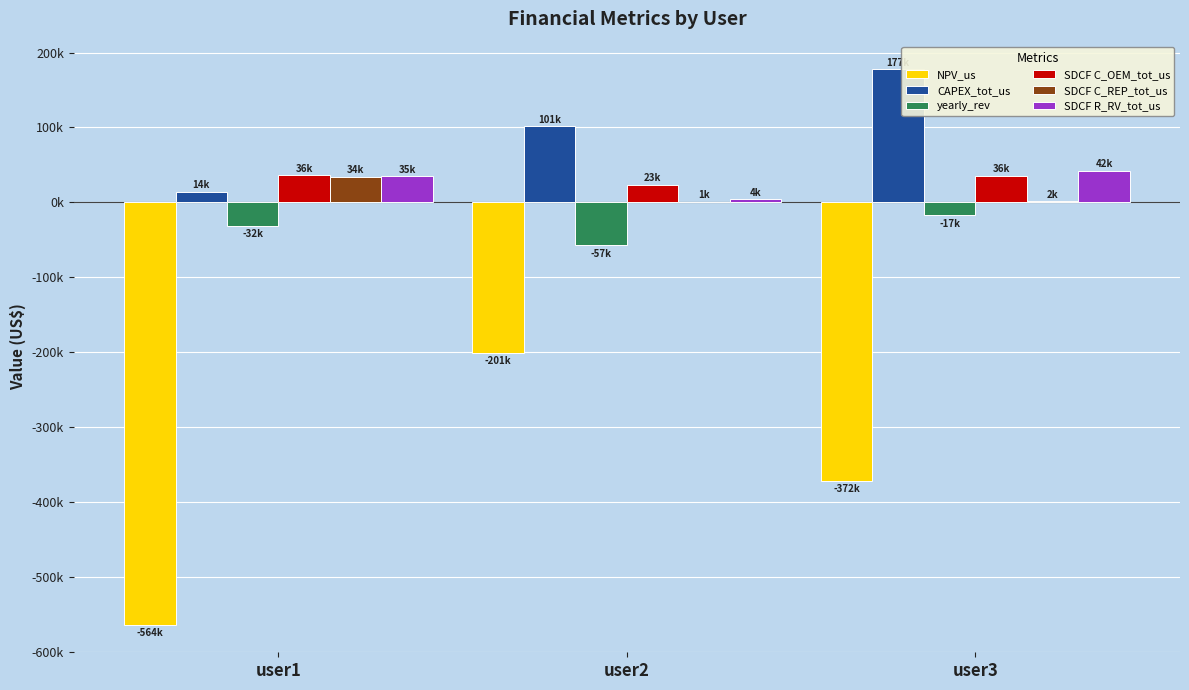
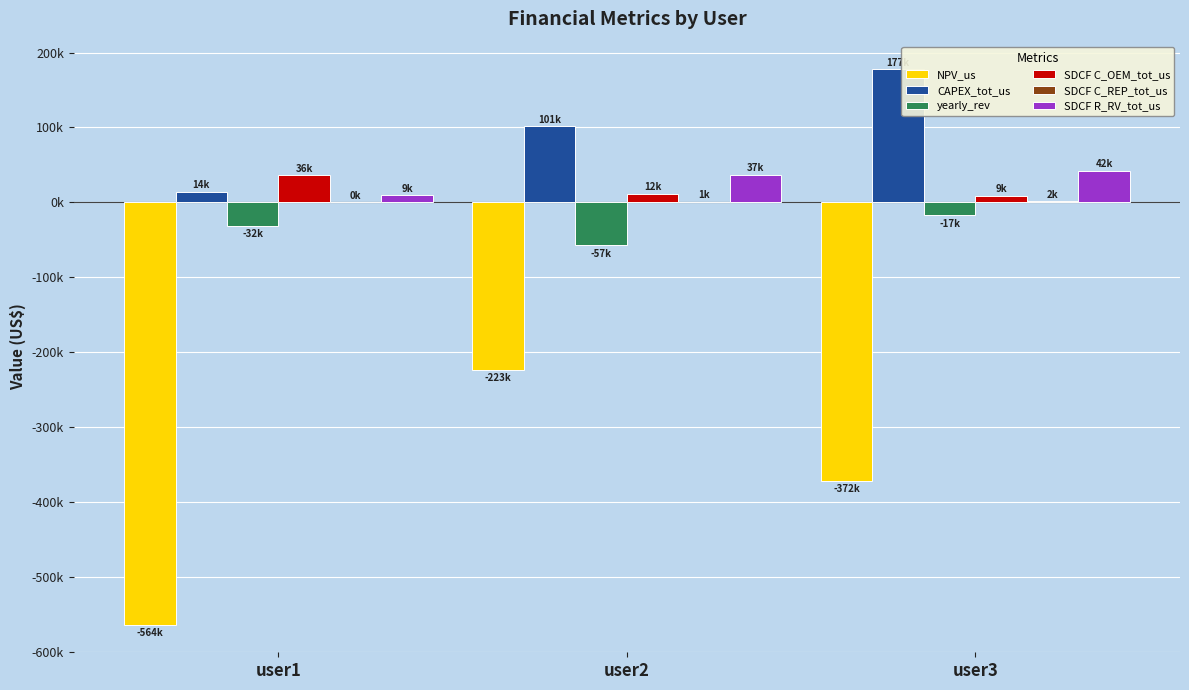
  {
    "NPV_us": {
      "user1": "-564k",
-     "user2": "-201k",
+     "user2": "-223k",
      "user3": "-372k"
    },
    "CAPEX_tot_us": {
      "user1": "14k",
      "user2": "101k"
    },
    "yearly_rev": {
      "user1": "-32k",
      "user2": "-57k",
      "user3": "-17k"
    },
    "SDCF C_OEM_tot_us": {
      "user1": "36k",
-     "user2": "23k",
-     "user3": "36k"
+     "user2": "12k",
+     "user3": "9k"
    },
    "SDCF C_REP_tot_us": {
-     "user1": "34k",
+     "user1": "0k",
      "user2": "1k",
      "user3": "2k"
    },
    "SDCF R_RV_tot_us": {
-     "user1": "35k",
-     "user2": "4k",
+     "user1": "9k",
+     "user2": "37k",
      "user3": "42k"
    }
  }
